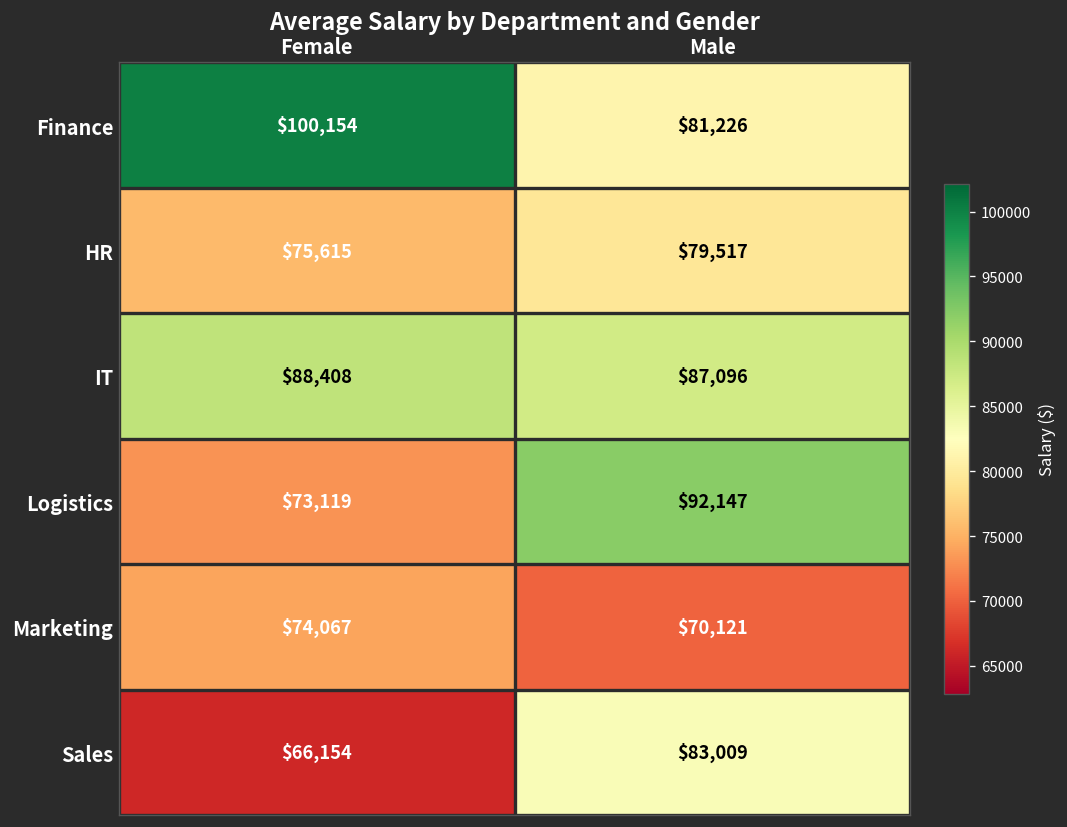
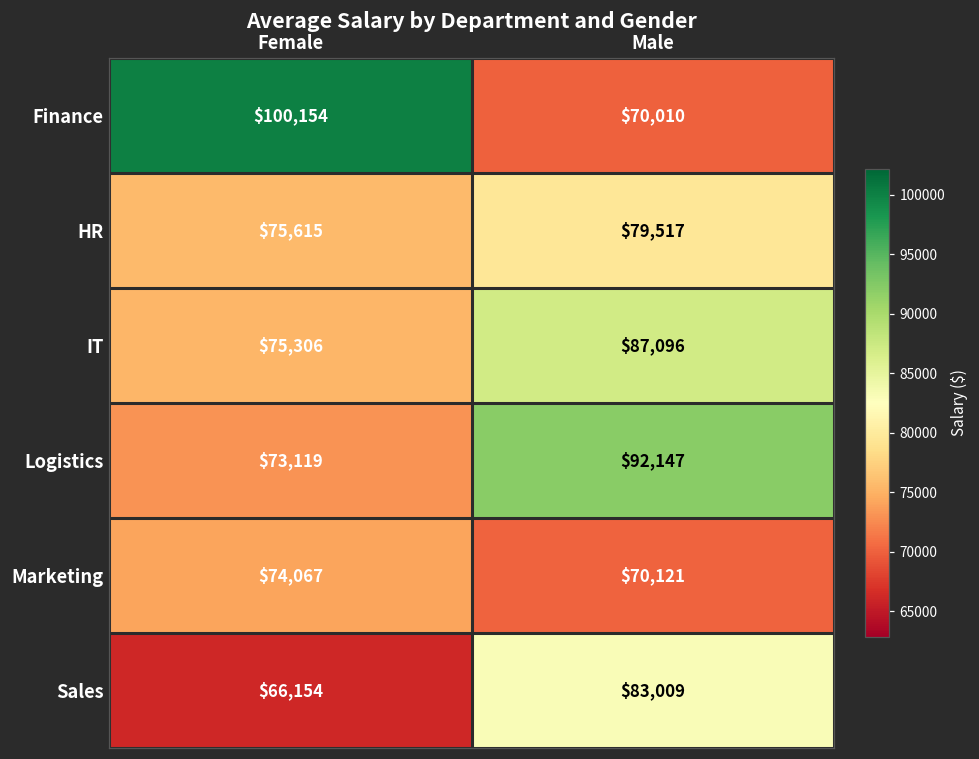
  {
    "Finance": {
      "Female": "$100,154",
-     "Male": "$81,226"
+     "Male": "$70,010"
    },
    "HR": {
      "Female": "$75,615",
      "Male": "$79,517"
    },
    "IT": {
-     "Female": "$88,408",
+     "Female": "$75,306",
      "Male": "$87,096"
    },
    "Logistics": {
      "Female": "$73,119",
      "Male": "$92,147"
    },
    "Marketing": {
      "Female": "$74,067",
      "Male": "$70,121"
    },
    "Sales": {
      "Female": "$66,154",
      "Male": "$83,009"
    }
  }
